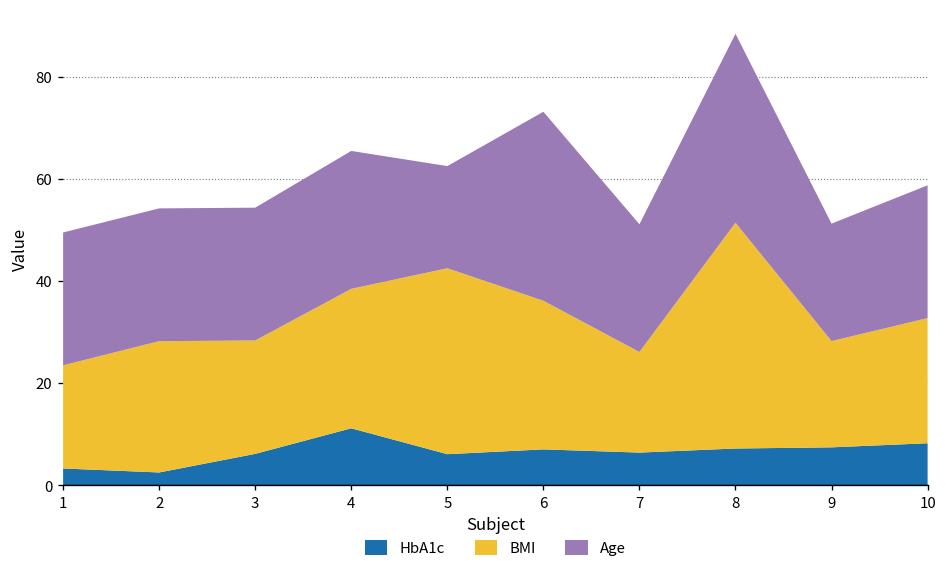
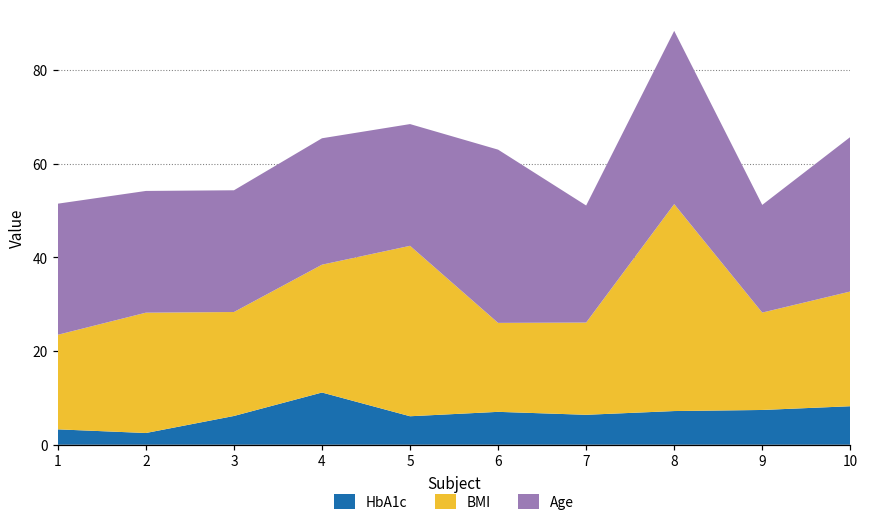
  {
    "BMI": {
-     "6": 29
+     "6": 19
    },
    "Age": {
-     "1": 26,
+     "1": 28,
      "2": 26,
      "3": 26,
      "4": 27,
-     "5": 20,
+     "5": 26,
      "6": 37,
      "7": 25,
      "8": 37,
      "9": 23,
-     "10": 26
+     "10": 33
    }
  }
